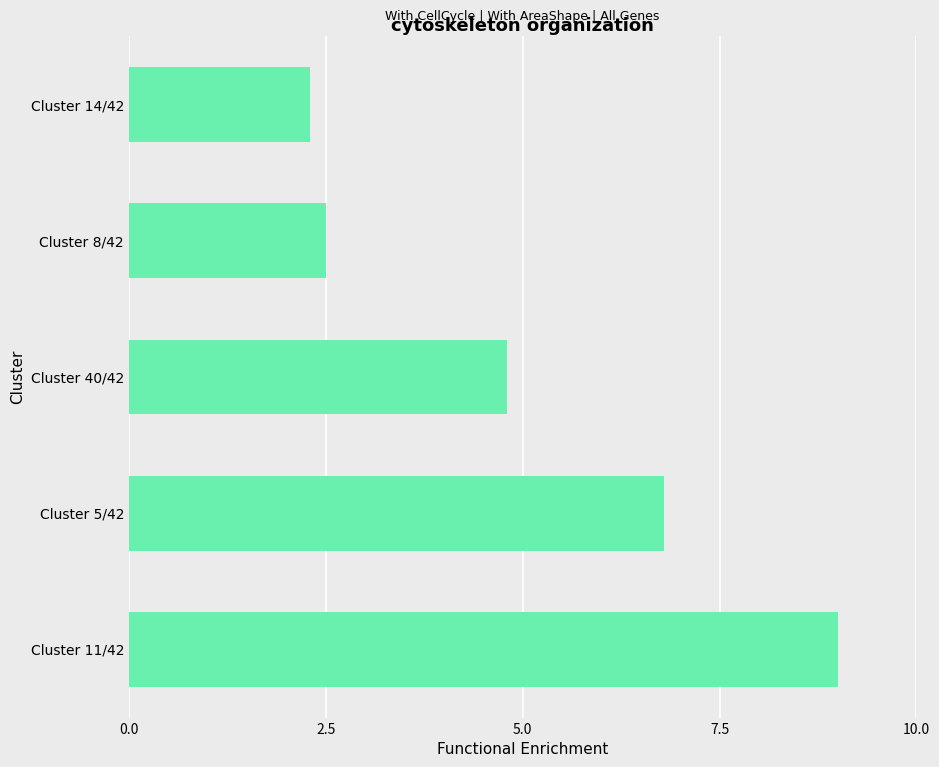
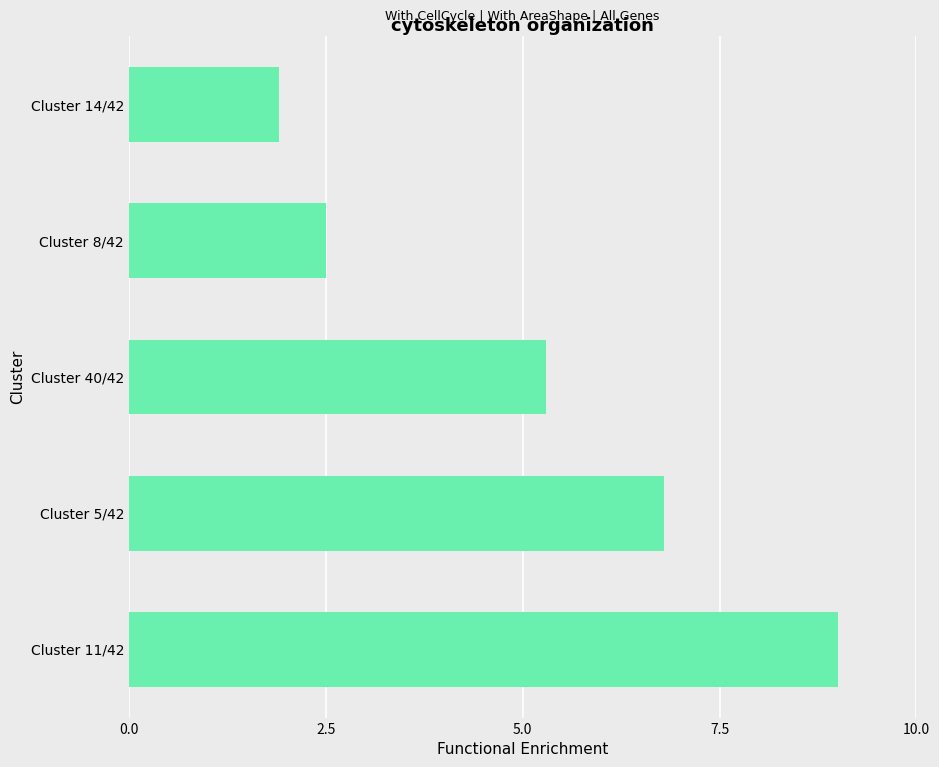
  {
-   "Cluster 14/42": 2.3,
+   "Cluster 14/42": 1.9,
    "Cluster 8/42": 2.5,
-   "Cluster 40/42": 4.8,
+   "Cluster 40/42": 5.3,
    "Cluster 5/42": 6.8,
    "Cluster 11/42": 9.0
  }
